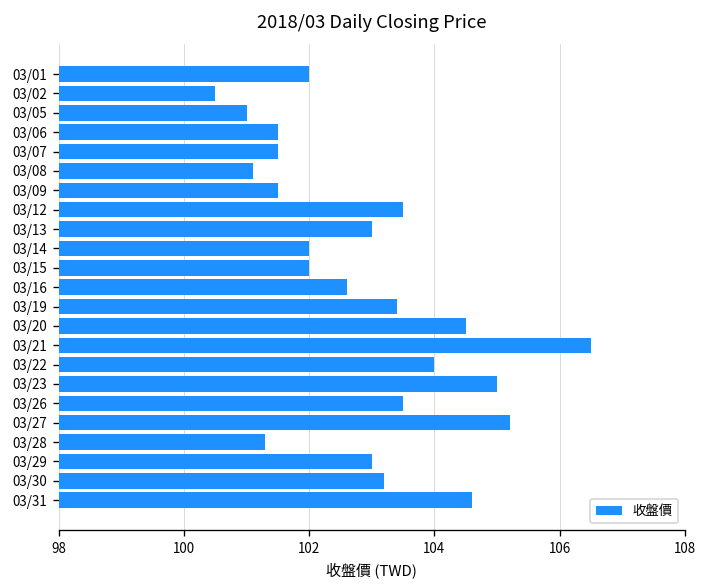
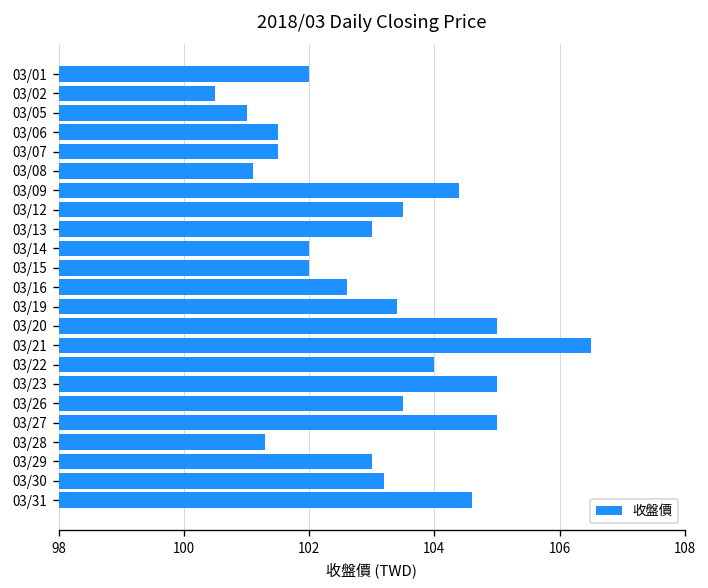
  {
    "03/01": 102.0,
    "03/02": 100.5,
    "03/05": 101.0,
    "03/06": 101.5,
    "03/07": 101.5,
    "03/08": 101.1,
-   "03/09": 101.5,
+   "03/09": 104.4,
    "03/12": 103.5,
    "03/13": 103.0,
    "03/14": 102.0,
    "03/15": 102.0,
    "03/16": 102.6,
    "03/19": 103.4,
-   "03/20": 104.5,
+   "03/20": 105.0,
    "03/21": 106.5,
    "03/22": 104.0,
    "03/23": 105.0,
    "03/26": 103.5,
-   "03/27": 105.2,
+   "03/27": 105.0,
    "03/28": 101.3,
    "03/29": 103.0,
    "03/30": 103.2,
    "03/31": 104.6
  }
